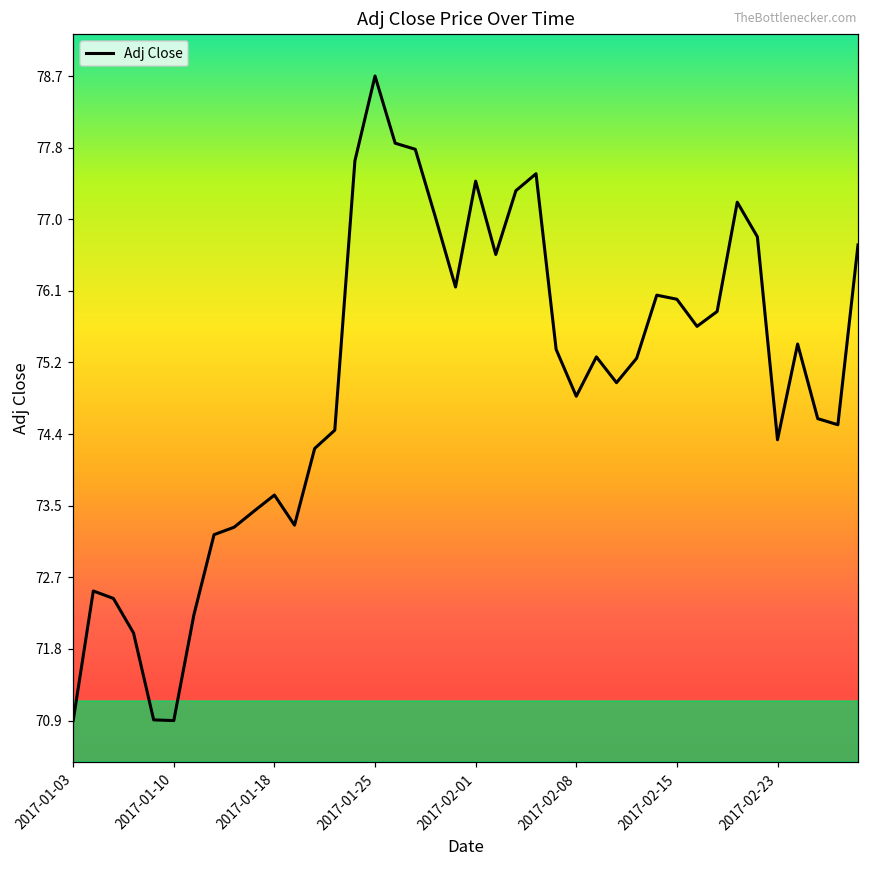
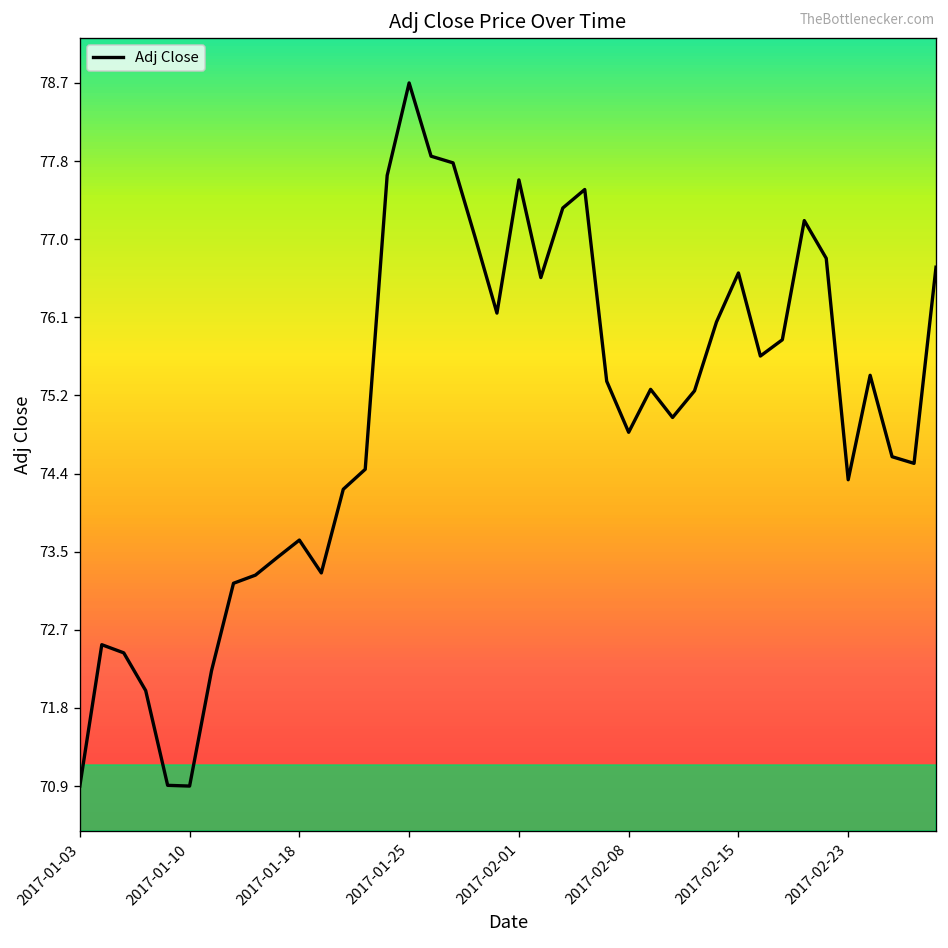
  {
    "2017-01-18": 73.6,
    "2017-01-25": 78.7,
-   "2017-02-01": 77.4,
+   "2017-02-01": 77.6,
    "2017-02-08": 74.8,
-   "2017-02-15": 76.0,
+   "2017-02-15": 76.6,
    "2017-02-23": 74.3
  }
